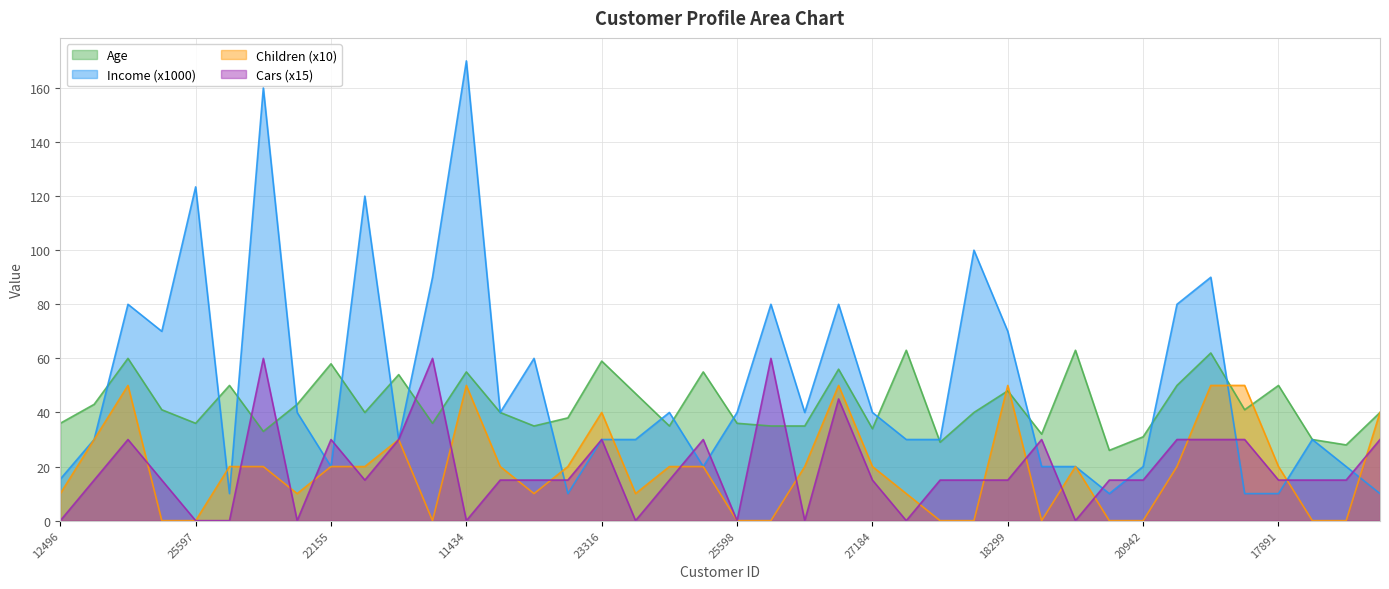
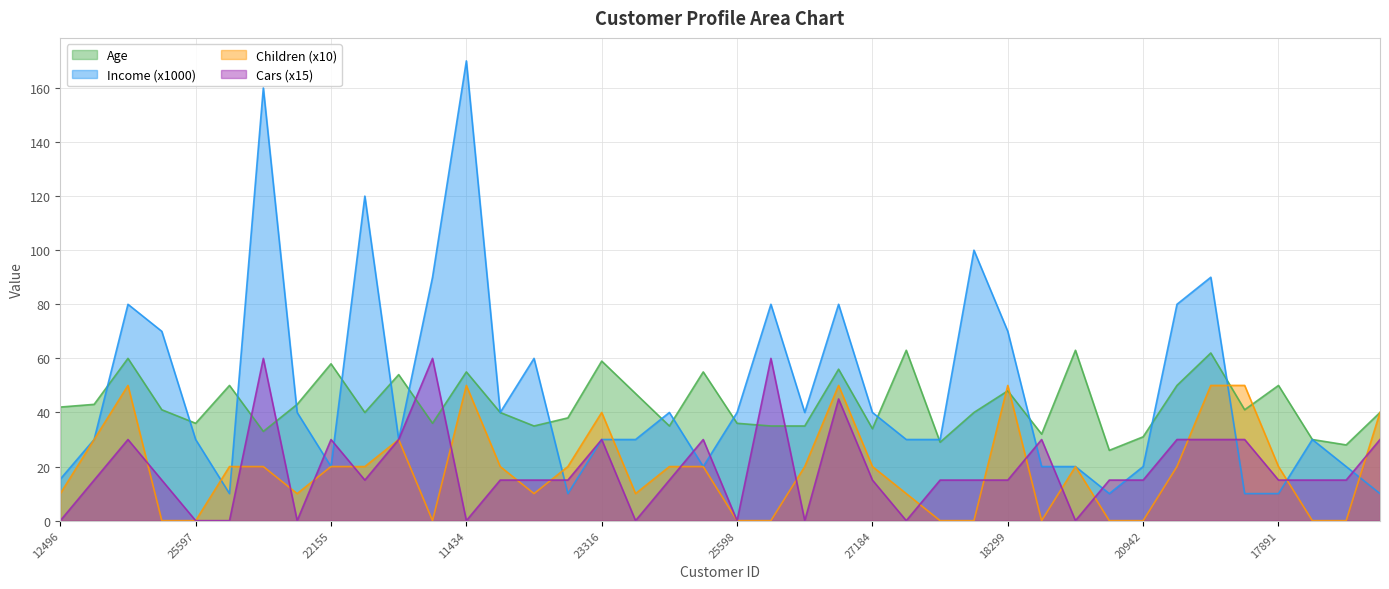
  {
    "Age": {
-     "12496": 36,
+     "12496": 42,
      "25597": 36,
      "22155": 58,
      "11434": 55,
      "23316": 59,
      "25598": 36,
      "27184": 34,
      "18299": 48,
      "20942": 31,
      "17891": 50
    },
    "Income (x1000)": {
      "12496": 15,
-     "25597": 123,
+     "25597": 30,
      "11434": 170,
      "25598": 40,
      "27184": 40,
      "18299": 70,
      "20942": 20,
      "17891": 10
    },
    "Children (x10)": {
      "12496": 10,
      "11434": 50,
      "23316": 40,
      "27184": 20,
      "18299": 50,
      "20942": 0,
      "17891": 20
    },
    "Cars (x15)": {
      "12496": 0,
      "22155": 30,
      "11434": 0,
      "27184": 15,
      "18299": 15,
      "20942": 15,
      "17891": 15
    }
  }
